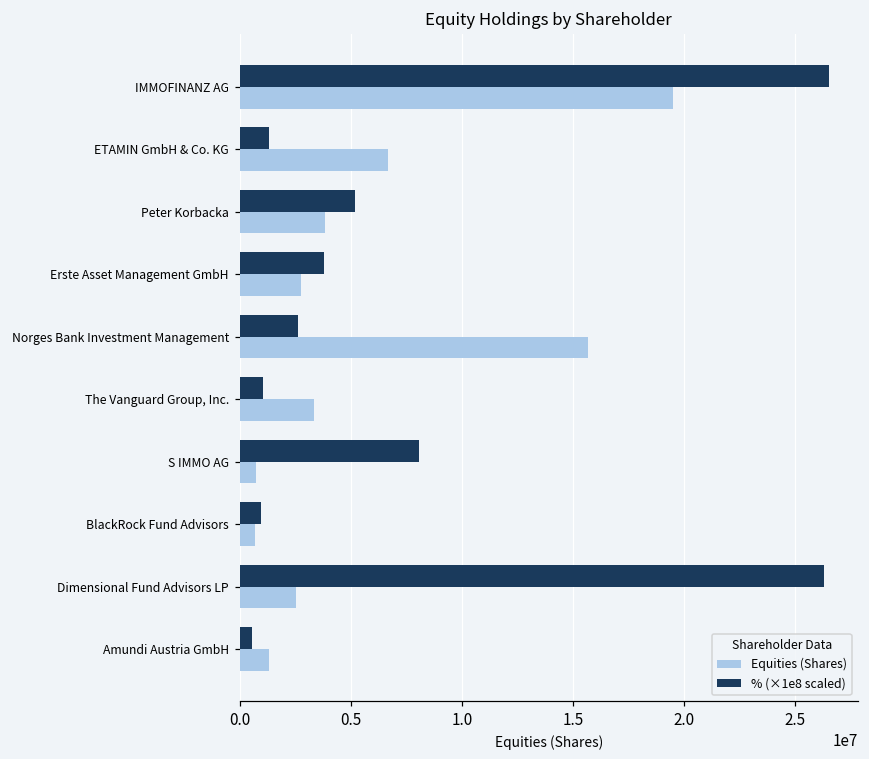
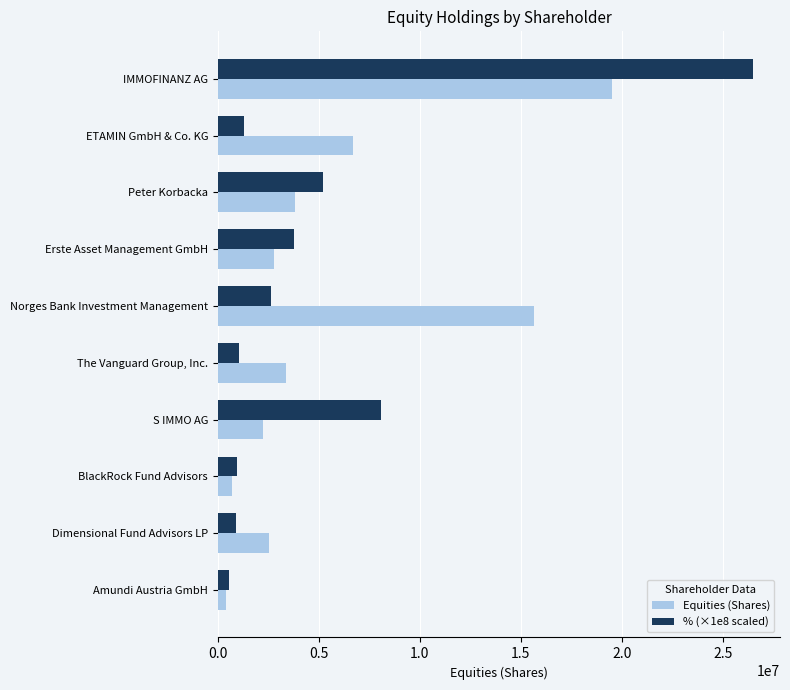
  {
    "Equities (Shares)": {
      "IMMOFINANZ AG": 19500000,
      "ETAMIN GmbH & Co. KG": 6700000,
      "Peter Korbacka": 3800000,
      "Erste Asset Management GmbH": 2800000,
      "Norges Bank Investment Management": 15700000,
      "The Vanguard Group, Inc.": 3400000,
-     "S IMMO AG": 700000,
+     "S IMMO AG": 2200000,
      "BlackRock Fund Advisors": 700000,
      "Dimensional Fund Advisors LP": 2500000,
-     "Amundi Austria GmbH": 1300000
+     "Amundi Austria GmbH": 400000
    },
    "% (×1e8 scaled)": {
      "IMMOFINANZ AG": 26500000,
      "ETAMIN GmbH & Co. KG": 1300000,
      "Peter Korbacka": 5200000,
      "Erste Asset Management GmbH": 3800000,
      "Norges Bank Investment Management": 2600000,
      "The Vanguard Group, Inc.": 1100000,
      "S IMMO AG": 8100000,
      "BlackRock Fund Advisors": 1000000,
-     "Dimensional Fund Advisors LP": 26300000,
+     "Dimensional Fund Advisors LP": 900000,
      "Amundi Austria GmbH": 600000
    }
  }
